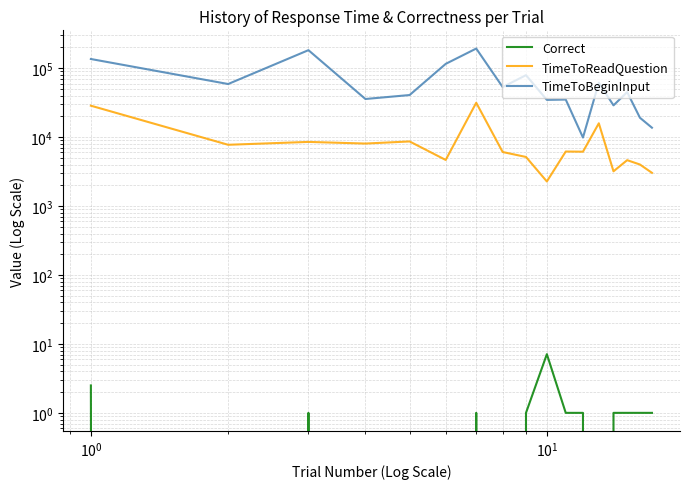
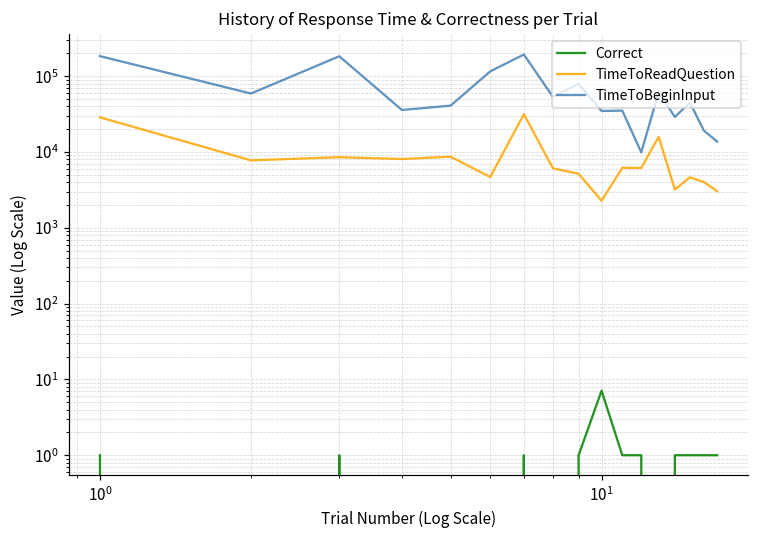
  {
    "Correct": {
-     "10^0": 2.5,
+     "10^0": 1.0,
      "10^1": 7
    },
    "TimeToReadQuestion": {
      "10^0": 29000,
      "10^1": 2300
    },
    "TimeToBeginInput": {
-     "10^0": 140000,
+     "10^0": 180000,
      "10^1": 30000
    }
  }
